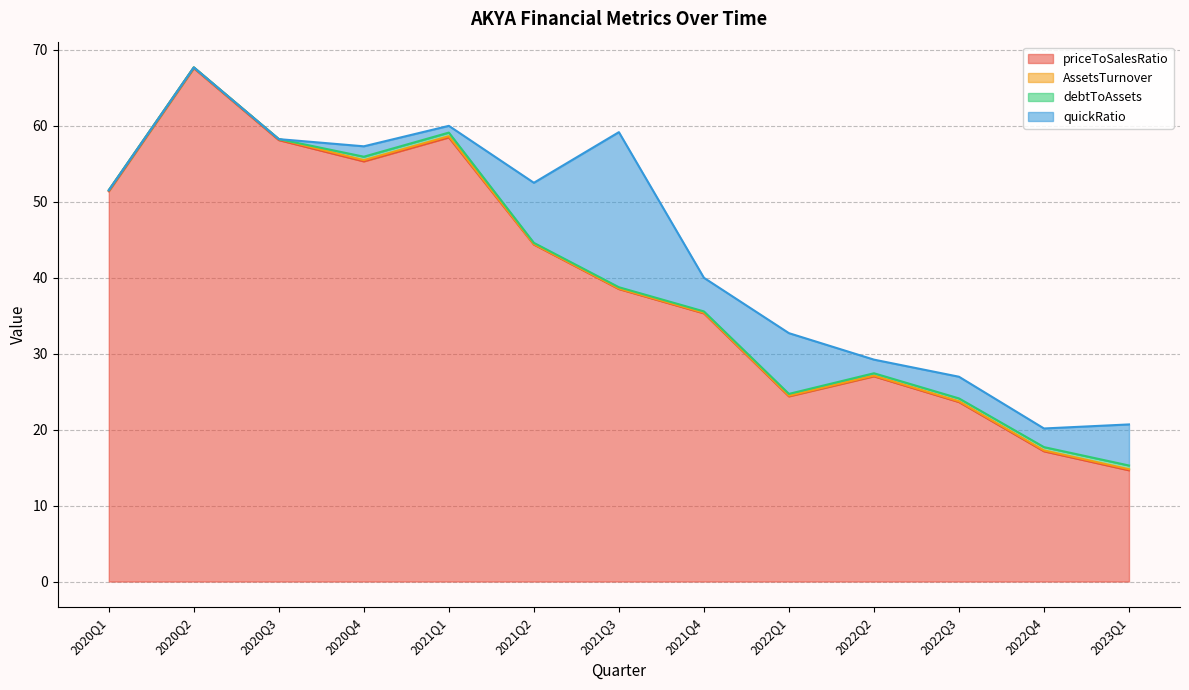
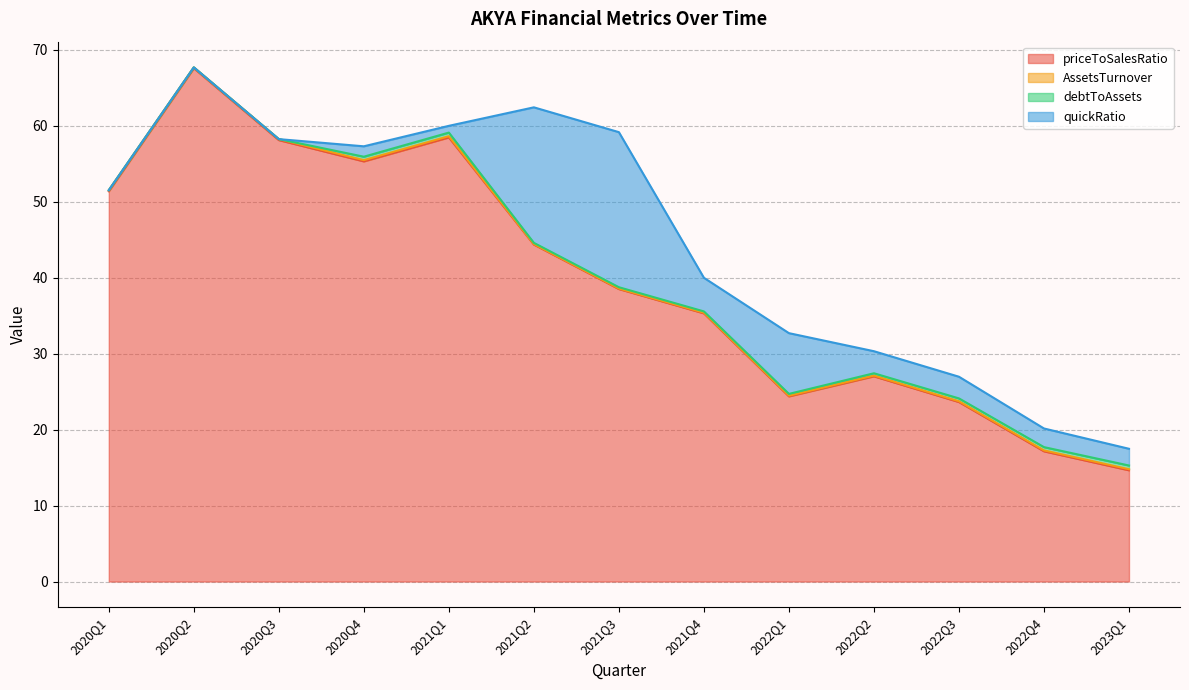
  {
    "debtToAssets": {
      "2020Q4": 0,
      "2021Q1": 0,
      "2022Q3": 0,
      "2022Q4": 0,
      "2023Q1": 0
    },
    "quickRatio": {
      "2020Q4": 1,
      "2021Q1": 1,
-     "2021Q2": 8,
+     "2021Q2": 18,
      "2021Q3": 20,
      "2021Q4": 4,
      "2022Q1": 8,
-     "2022Q2": 2,
+     "2022Q2": 3,
      "2022Q3": 3,
      "2022Q4": 2,
-     "2023Q1": 5
+     "2023Q1": 2
    }
  }
